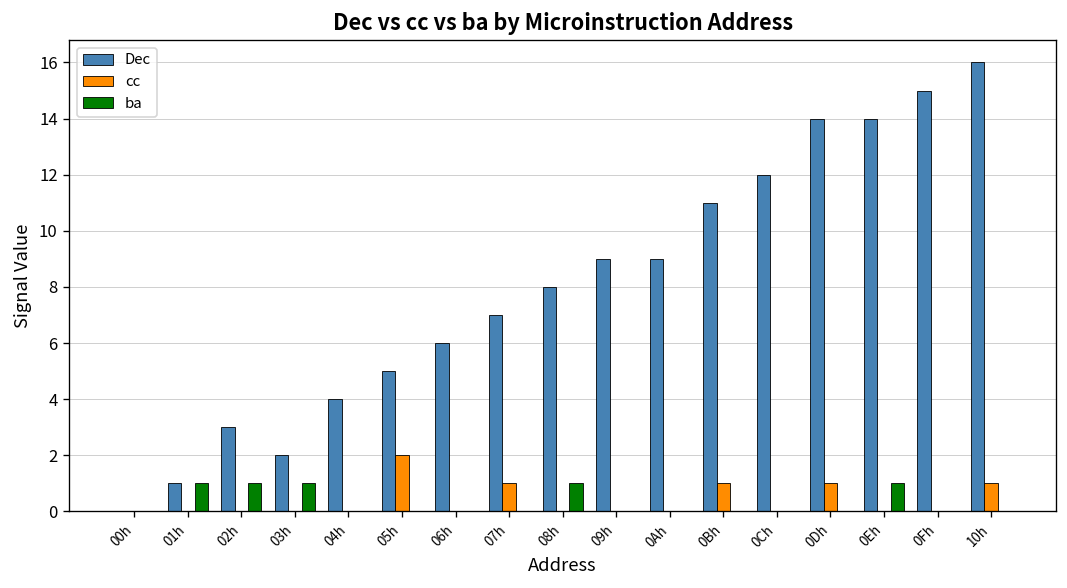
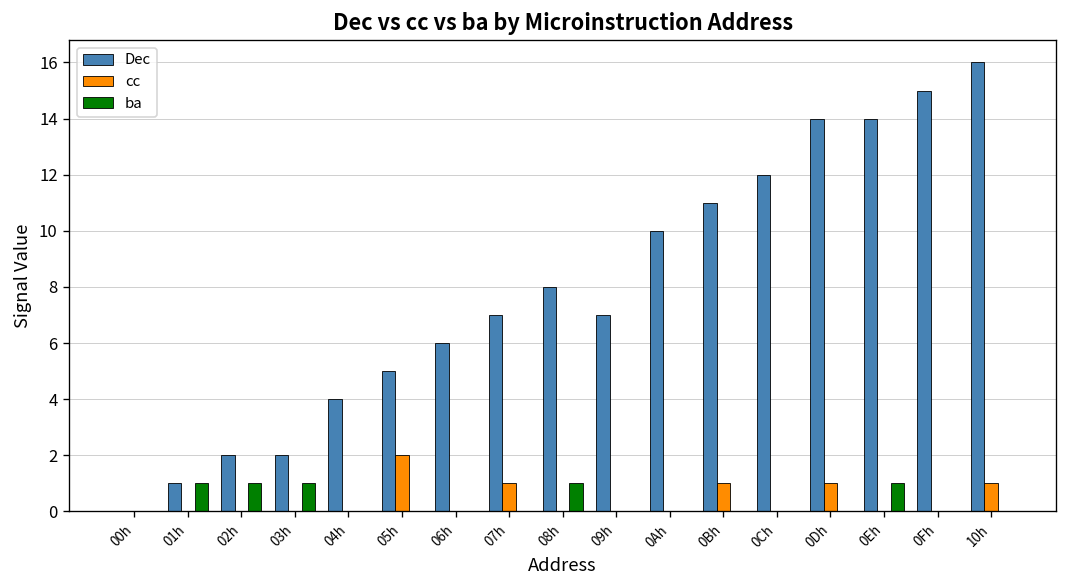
  {
    "Dec": {
      "00h": 0,
      "01h": 1,
-     "02h": 3,
+     "02h": 2,
      "03h": 2,
      "04h": 4,
      "05h": 5,
      "06h": 6,
      "07h": 7,
      "08h": 8,
-     "09h": 9,
-     "0Ah": 9,
+     "09h": 7,
+     "0Ah": 10,
      "0Bh": 11,
      "0Ch": 12,
      "0Dh": 14,
      "0Eh": 14,
      "0Fh": 15,
      "10h": 16
    },
    "cc": {
      "00h": 0,
      "01h": 0,
      "02h": 0,
      "03h": 0,
      "04h": 0,
      "05h": 2,
      "06h": 0,
      "07h": 1,
      "08h": 0,
      "09h": 0,
      "0Ah": 0,
      "0Bh": 1,
      "0Ch": 0,
      "0Dh": 1,
      "0Eh": 0,
      "0Fh": 0,
      "10h": 1
    },
    "ba": {
      "00h": 0,
      "01h": 1,
      "02h": 1,
      "03h": 1,
      "04h": 0,
      "05h": 0,
      "06h": 0,
      "07h": 0,
      "08h": 1,
      "09h": 0,
      "0Ah": 0,
      "0Bh": 0,
      "0Ch": 0,
      "0Dh": 0,
      "0Eh": 1,
      "0Fh": 0,
      "10h": 0
    }
  }
